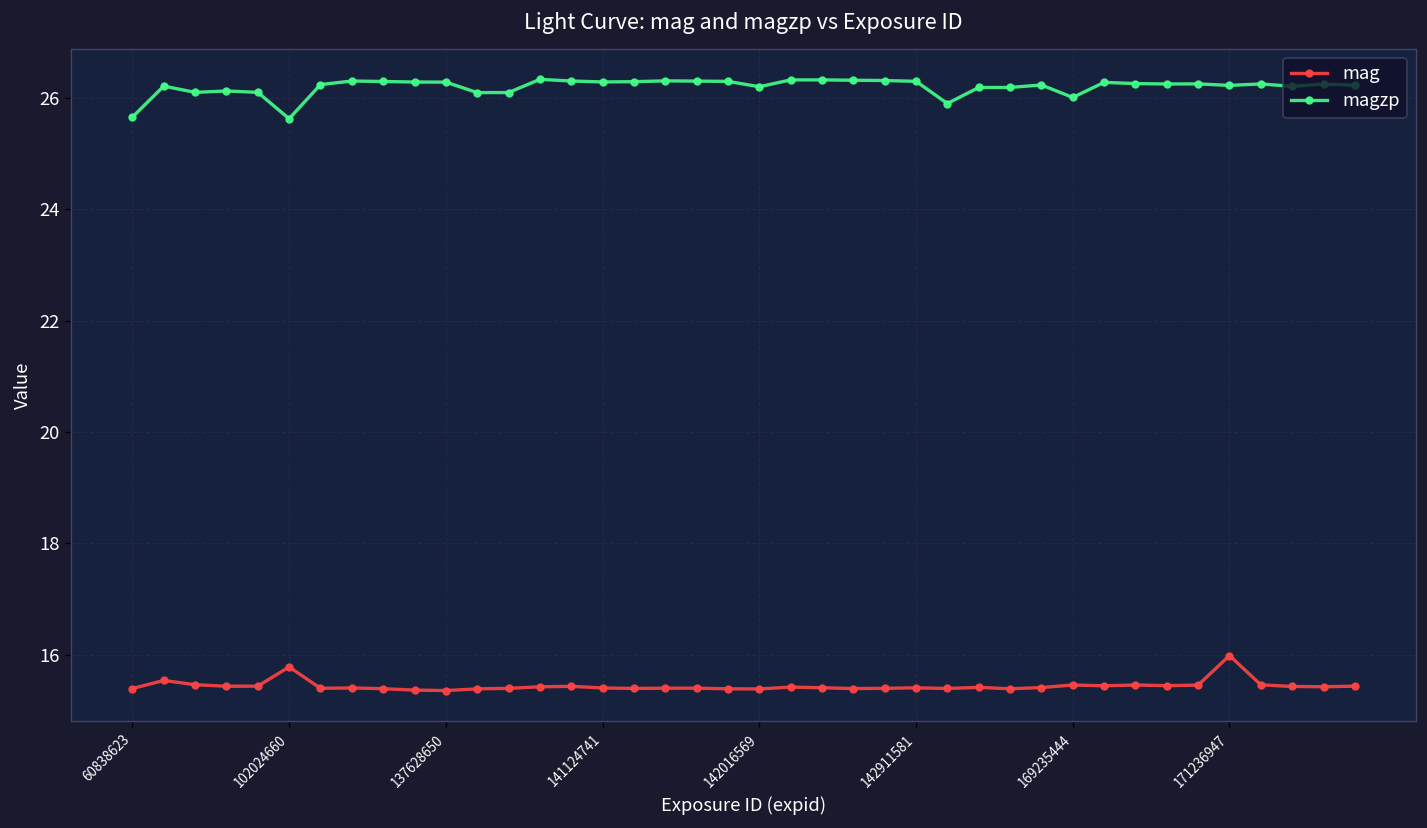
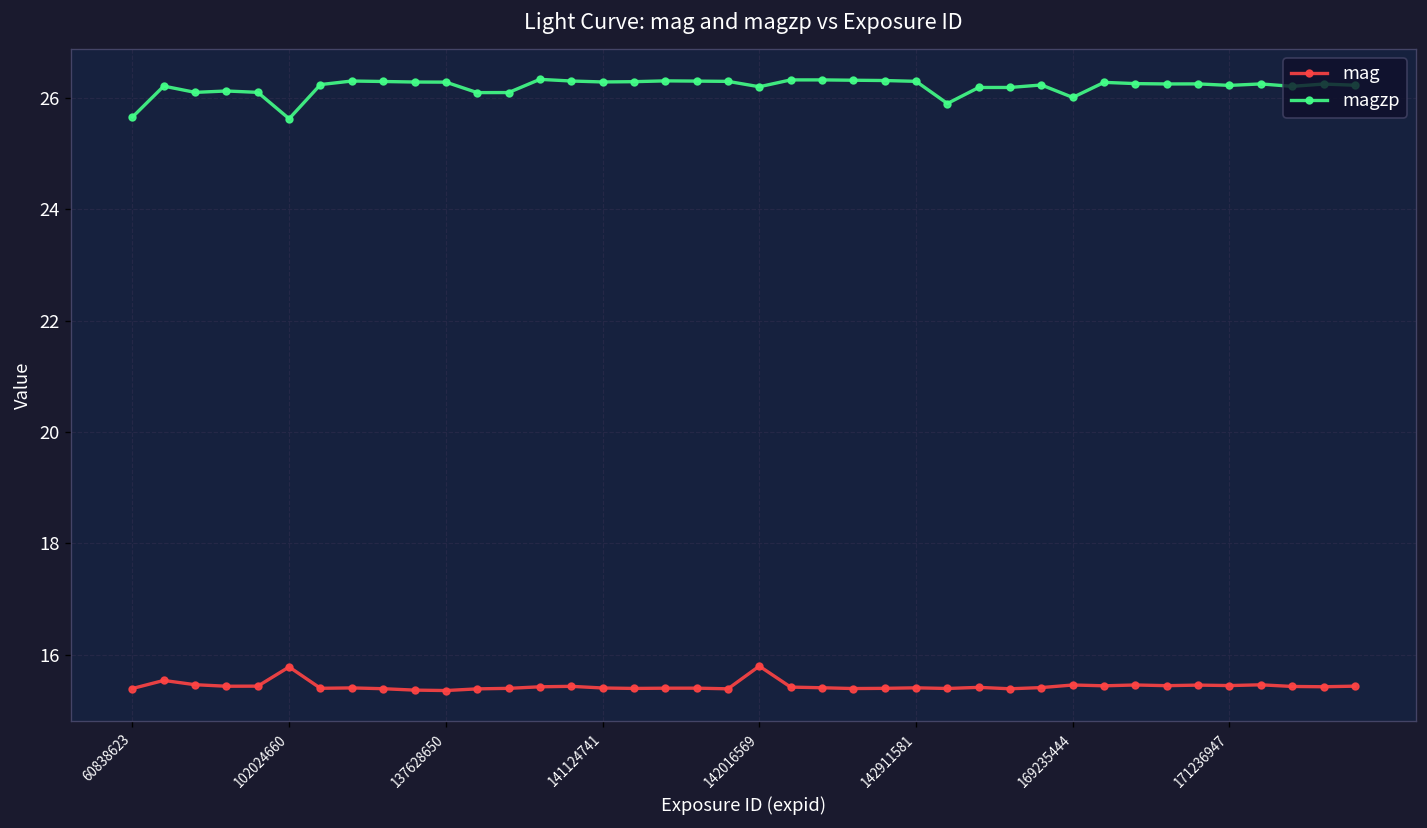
  {
    "mag": {
      "60838623": 15.4,
      "102024660": 15.8,
      "137628650": 15.4,
      "141124741": 15.4,
-     "142016569": 15.4,
+     "142016569": 15.8,
      "142911581": 15.4,
      "169235444": 15.5,
-     "171236947": 16.0
+     "171236947": 15.4
    },
    "magzp": {
      "60838623": 25.7,
      "102024660": 25.6,
      "137628650": 26.3,
      "141124741": 26.3,
      "142016569": 26.2,
      "142911581": 26.3,
      "169235444": 26.0,
      "171236947": 26.2
    }
  }
